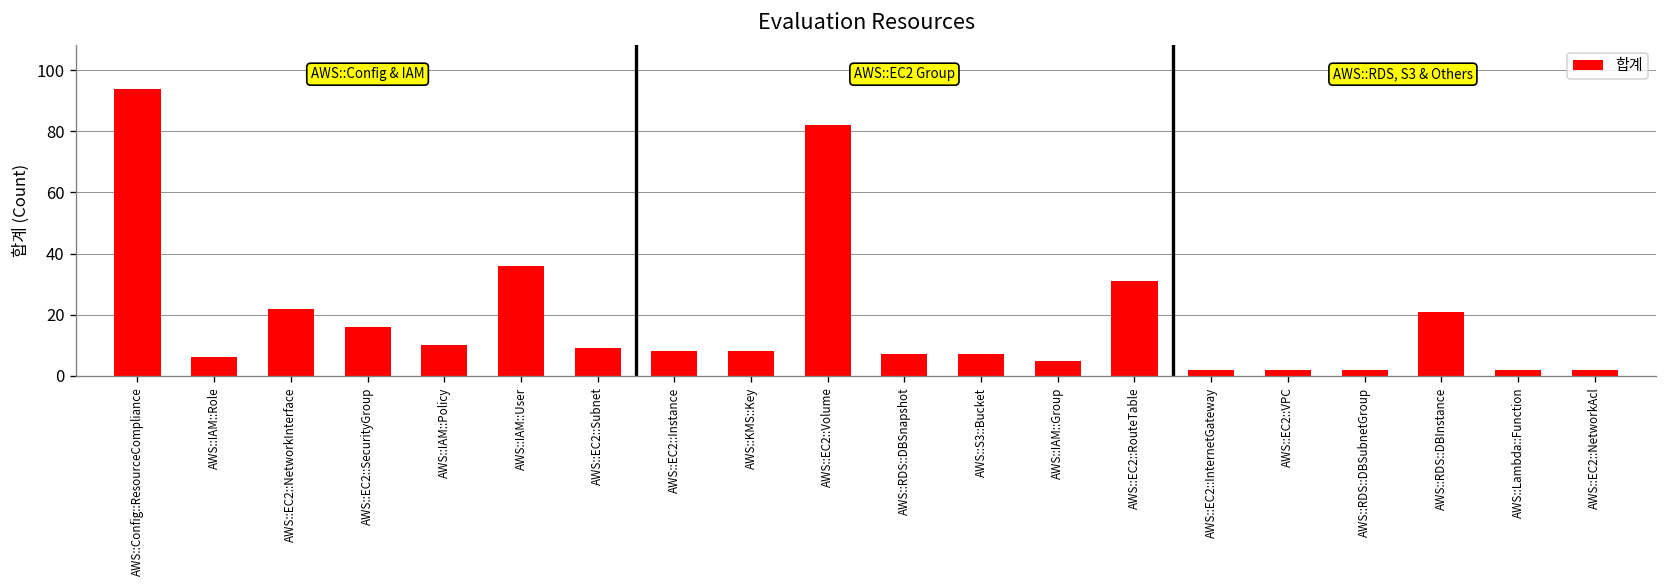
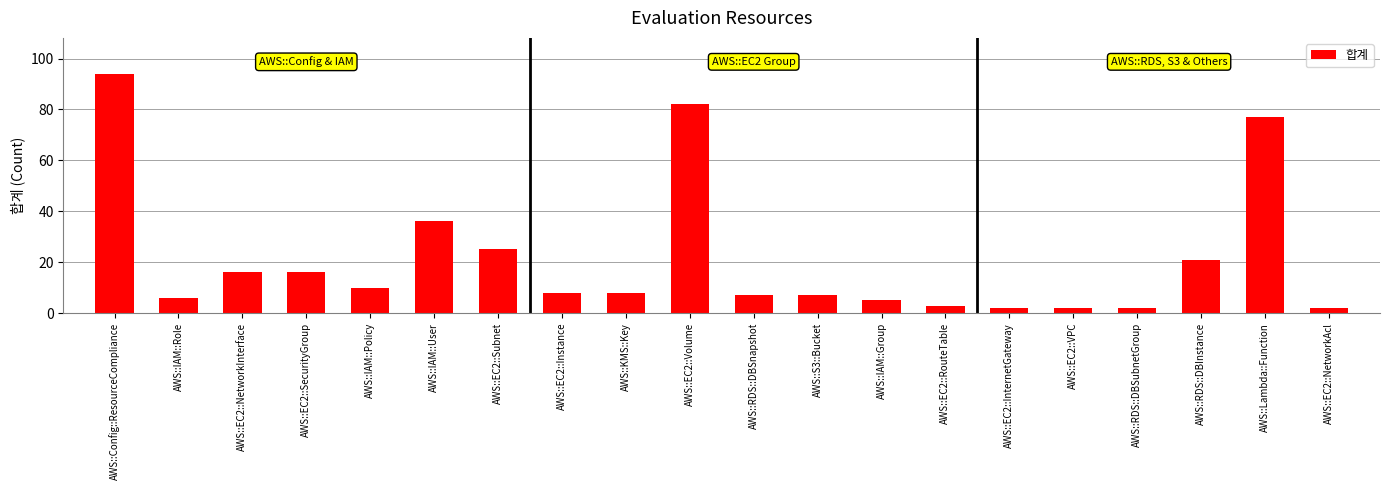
  {
    "AWS::Config::ResourceCompliance": 94,
    "AWS::IAM::Role": 6,
-   "AWS::EC2::NetworkInterface": 22,
+   "AWS::EC2::NetworkInterface": 16,
    "AWS::EC2::SecurityGroup": 16,
    "AWS::IAM::Policy": 10,
    "AWS::IAM::User": 36,
-   "AWS::EC2::Subnet": 9,
+   "AWS::EC2::Subnet": 25,
    "AWS::EC2::Instance": 8,
    "AWS::KMS::Key": 8,
    "AWS::EC2::Volume": 82,
    "AWS::RDS::DBSnapshot": 7,
    "AWS::S3::Bucket": 7,
    "AWS::IAM::Group": 5,
-   "AWS::EC2::RouteTable": 31,
+   "AWS::EC2::RouteTable": 3,
    "AWS::EC2::InternetGateway": 2,
    "AWS::EC2::VPC": 2,
    "AWS::RDS::DBSubnetGroup": 2,
    "AWS::RDS::DBInstance": 21,
-   "AWS::Lambda::Function": 2,
+   "AWS::Lambda::Function": 77,
    "AWS::EC2::NetworkAcl": 2
  }
